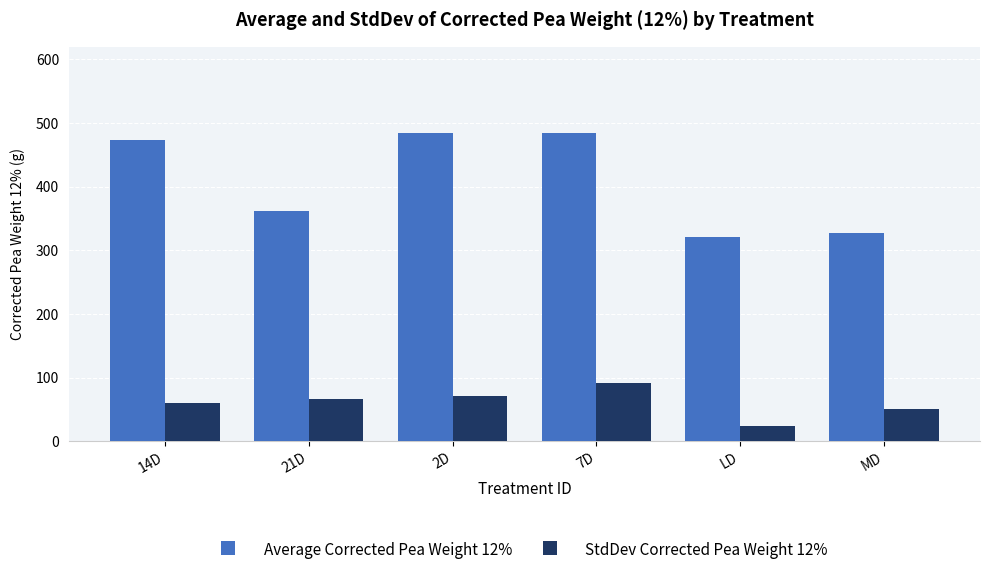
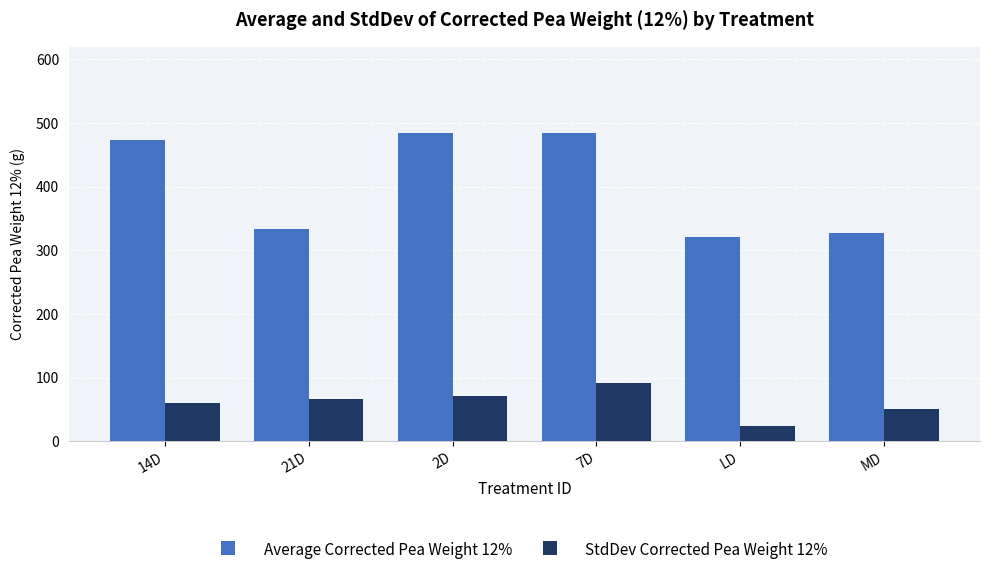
  {
    "Average Corrected Pea Weight 12%": {
      "14D": 470,
-     "21D": 360,
+     "21D": 330,
      "2D": 480,
      "7D": 480,
      "LD": 320,
      "MD": 330
    },
    "StdDev Corrected Pea Weight 12%": {
      "14D": 60,
      "21D": 70,
      "2D": 70,
      "7D": 90,
      "LD": 20,
      "MD": 50
    }
  }
